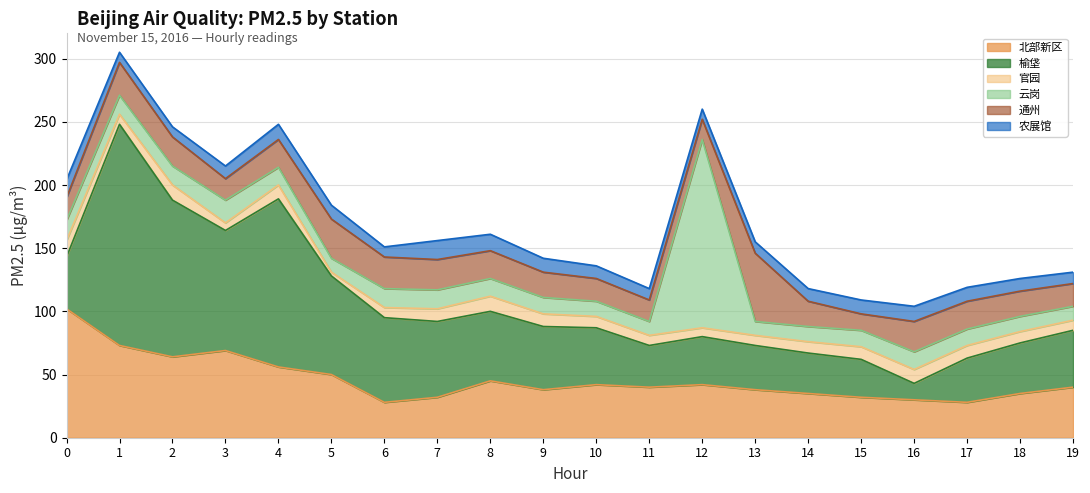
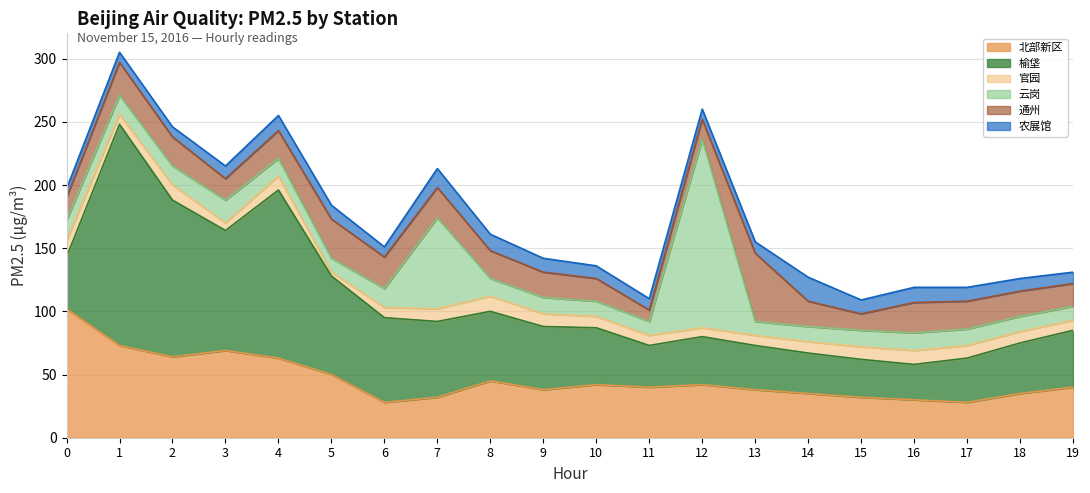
  {
    "北部新区": {
      "0": 102,
      "1": 73,
      "2": 64,
      "3": 69,
-     "4": 56,
+     "4": 63,
      "5": 50,
      "6": 28,
      "7": 32,
      "8": 45,
      "9": 38,
      "10": 42,
      "11": 40,
      "12": 42,
      "13": 38,
      "14": 35,
      "15": 32,
      "16": 30,
      "17": 28,
      "18": 35,
      "19": 40
    },
    "榆垡": {
      "0": 41,
      "1": 175,
      "2": 124,
      "3": 95,
      "4": 133,
      "5": 78,
      "6": 67,
      "7": 60,
      "8": 55,
      "9": 50,
      "10": 45,
      "11": 33,
      "12": 38,
      "13": 35,
      "14": 32,
      "15": 30,
-     "16": 13,
+     "16": 28,
      "17": 35,
      "18": 40,
      "19": 45
    },
    "官园": {
      "0": 13,
      "1": 8,
      "2": 12,
      "3": 6,
      "4": 11,
      "5": 3,
      "6": 8,
      "7": 10,
      "8": 12,
      "9": 10,
      "10": 9,
      "11": 8,
      "12": 7,
      "13": 8,
      "14": 9,
      "15": 10,
      "16": 11,
      "17": 10,
      "18": 9,
      "19": 8
    },
    "云岗": {
      "0": 16,
      "1": 15,
      "2": 15,
      "3": 18,
      "4": 14,
      "5": 11,
      "6": 15,
-     "7": 15,
+     "7": 72,
      "8": 14,
      "9": 13,
      "10": 12,
      "11": 11,
      "12": 149,
      "13": 11,
      "14": 12,
      "15": 13,
      "16": 14,
      "17": 13,
      "18": 12,
      "19": 11
    },
    "通州": {
      "0": 18,
      "1": 26,
      "2": 23,
      "3": 17,
      "4": 22,
      "5": 31,
      "6": 25,
      "7": 24,
      "8": 22,
      "9": 20,
      "10": 18,
-     "11": 17,
+     "11": 9,
      "12": 16,
      "13": 54,
      "14": 20,
      "15": 13,
      "16": 24,
      "17": 22,
      "18": 20,
      "19": 18
    },
    "农展馆": {
-     "0": 14,
+     "0": 7,
      "1": 8,
      "2": 8,
      "3": 10,
      "4": 12,
      "5": 11,
      "6": 8,
      "7": 15,
      "8": 13,
      "9": 11,
      "10": 10,
      "11": 9,
      "12": 8,
      "13": 9,
-     "14": 10,
+     "14": 19,
      "15": 11,
      "16": 12,
      "17": 11,
      "18": 10,
      "19": 9
    }
  }
